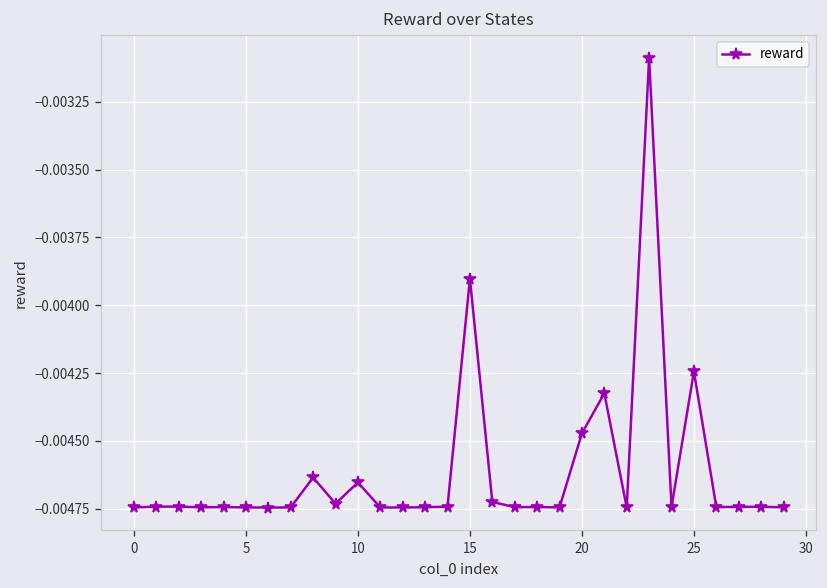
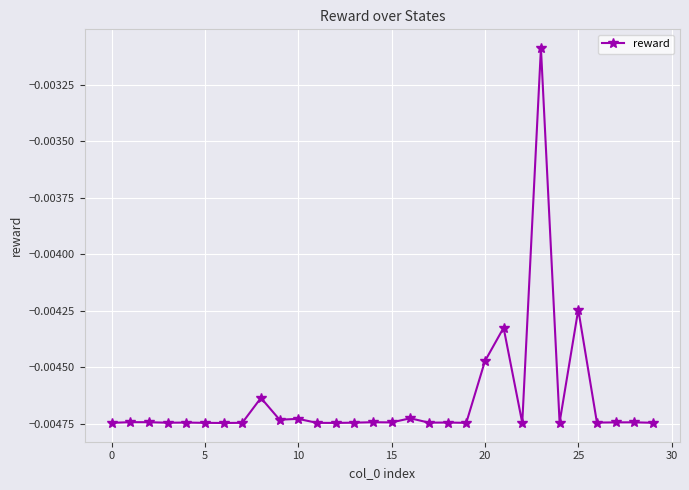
  {
    "0": -0.00474,
    "5": -0.00474,
-   "10": -0.00465,
-   "15": -0.00390,
+   "10": -0.00473,
+   "15": -0.00474,
    "20": -0.00447,
    "25": -0.00424
  }
